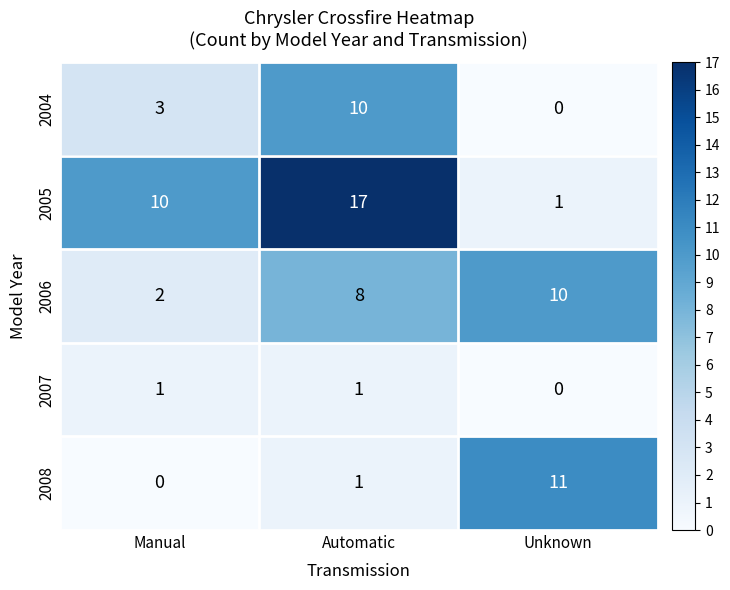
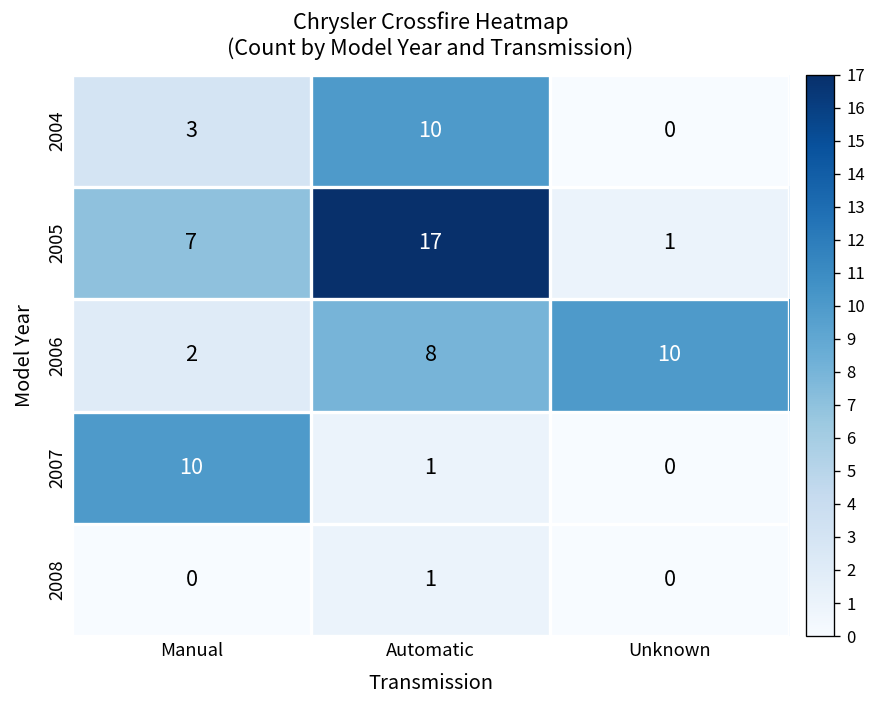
  {
    "2004": {
      "Manual": 3,
      "Automatic": 10,
      "Unknown": 0
    },
    "2005": {
-     "Manual": 10,
+     "Manual": 7,
      "Automatic": 17,
      "Unknown": 1
    },
    "2006": {
      "Manual": 2,
      "Automatic": 8,
      "Unknown": 10
    },
    "2007": {
-     "Manual": 1,
+     "Manual": 10,
      "Automatic": 1,
      "Unknown": 0
    },
    "2008": {
      "Manual": 0,
      "Automatic": 1,
-     "Unknown": 11
+     "Unknown": 0
    }
  }
